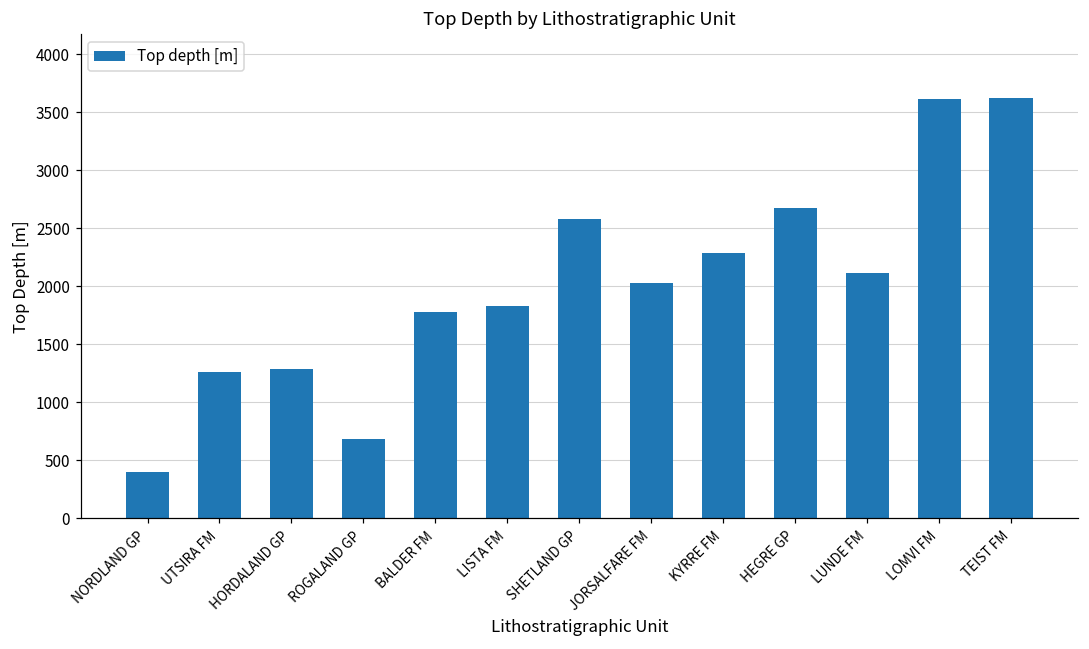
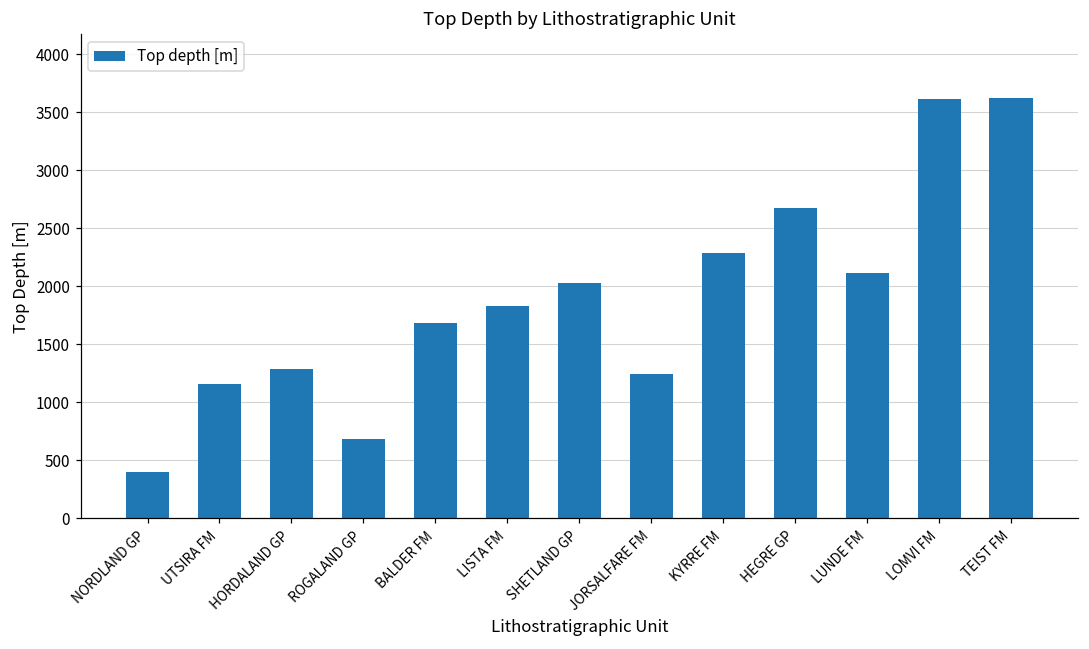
  {
    "NORDLAND GP": 400,
-   "UTSIRA FM": 1260,
+   "UTSIRA FM": 1160,
    "HORDALAND GP": 1290,
    "ROGALAND GP": 690,
-   "BALDER FM": 1780,
+   "BALDER FM": 1690,
    "LISTA FM": 1830,
-   "SHETLAND GP": 2580,
-   "JORSALFARE FM": 2030,
+   "SHETLAND GP": 2030,
+   "JORSALFARE FM": 1250,
    "KYRRE FM": 2290,
    "HEGRE GP": 2680,
    "LUNDE FM": 2120,
    "LOMVI FM": 3620,
    "TEIST FM": 3630
  }
